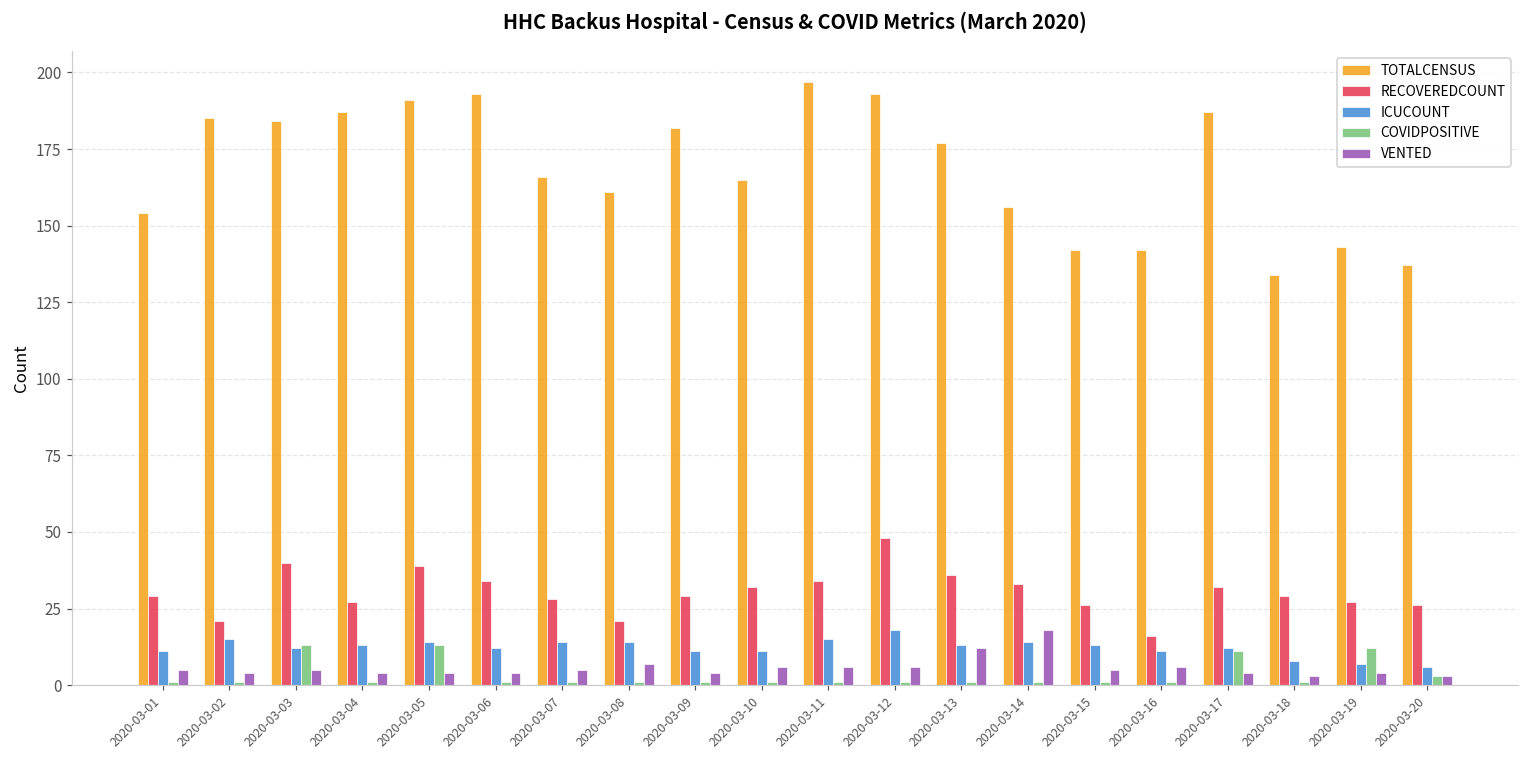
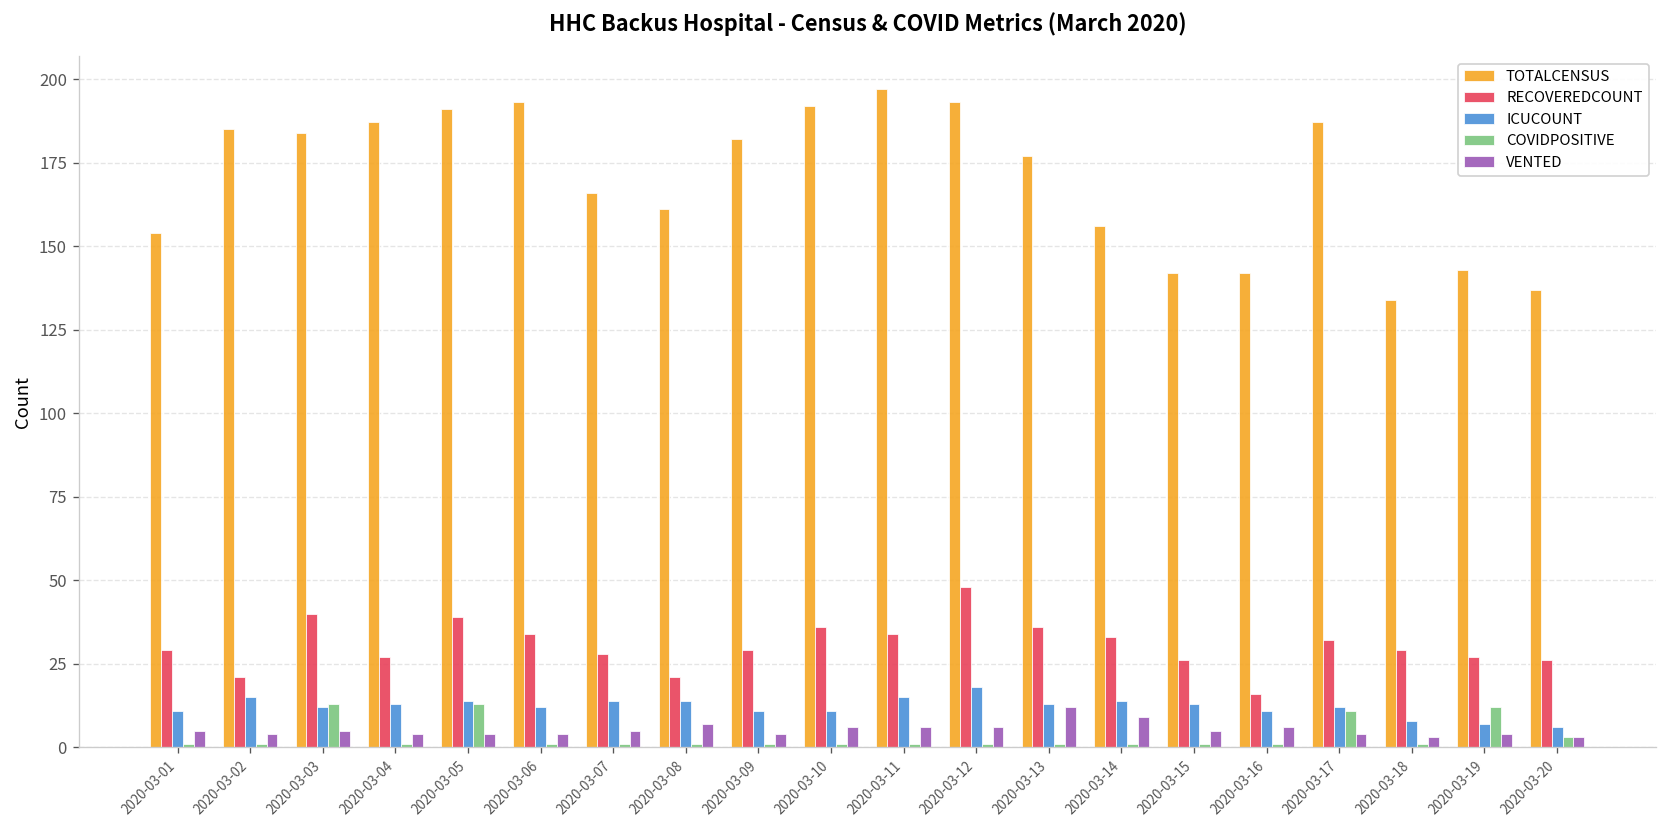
  {
    "TOTALCENSUS": {
      "2020-03-01": 154,
      "2020-03-02": 185,
      "2020-03-03": 184,
      "2020-03-04": 187,
      "2020-03-05": 191,
      "2020-03-06": 193,
      "2020-03-07": 166,
      "2020-03-08": 161,
      "2020-03-09": 182,
-     "2020-03-10": 165,
+     "2020-03-10": 192,
      "2020-03-11": 197,
      "2020-03-12": 193,
      "2020-03-13": 177,
      "2020-03-14": 156,
      "2020-03-15": 142,
      "2020-03-16": 142,
      "2020-03-17": 187,
      "2020-03-18": 134,
      "2020-03-19": 143,
      "2020-03-20": 137
    },
    "RECOVEREDCOUNT": {
      "2020-03-01": 29,
      "2020-03-02": 21,
      "2020-03-03": 40,
      "2020-03-04": 27,
      "2020-03-05": 39,
      "2020-03-06": 34,
      "2020-03-07": 28,
      "2020-03-08": 21,
      "2020-03-09": 29,
-     "2020-03-10": 32,
+     "2020-03-10": 36,
      "2020-03-11": 34,
      "2020-03-12": 48,
      "2020-03-13": 36,
      "2020-03-14": 33,
      "2020-03-15": 26,
      "2020-03-16": 16,
      "2020-03-17": 32,
      "2020-03-18": 29,
      "2020-03-19": 27,
      "2020-03-20": 26
    },
    "ICUCOUNT": {
      "2020-03-01": 11,
      "2020-03-02": 15,
      "2020-03-03": 12,
      "2020-03-04": 13,
      "2020-03-05": 14,
      "2020-03-06": 12,
      "2020-03-07": 14,
      "2020-03-08": 14,
      "2020-03-09": 11,
      "2020-03-10": 11,
      "2020-03-11": 15,
      "2020-03-12": 18,
      "2020-03-13": 13,
      "2020-03-14": 14,
      "2020-03-15": 13,
      "2020-03-16": 11,
      "2020-03-17": 12,
      "2020-03-18": 8,
      "2020-03-19": 7,
      "2020-03-20": 6
    },
    "COVIDPOSITIVE": {
      "2020-03-01": 1,
      "2020-03-02": 1,
      "2020-03-03": 13,
      "2020-03-04": 1,
      "2020-03-05": 13,
      "2020-03-06": 1,
      "2020-03-07": 1,
      "2020-03-08": 1,
      "2020-03-09": 1,
      "2020-03-10": 1,
      "2020-03-11": 1,
      "2020-03-12": 1,
      "2020-03-13": 1,
      "2020-03-14": 1,
      "2020-03-15": 1,
      "2020-03-16": 1,
      "2020-03-17": 11,
      "2020-03-18": 1,
      "2020-03-19": 12,
      "2020-03-20": 3
    },
    "VENTED": {
      "2020-03-01": 5,
      "2020-03-02": 4,
      "2020-03-03": 5,
      "2020-03-04": 4,
      "2020-03-05": 4,
      "2020-03-06": 4,
      "2020-03-07": 5,
      "2020-03-08": 7,
      "2020-03-09": 4,
      "2020-03-10": 6,
      "2020-03-11": 6,
      "2020-03-12": 6,
      "2020-03-13": 12,
-     "2020-03-14": 18,
+     "2020-03-14": 9,
      "2020-03-15": 5,
      "2020-03-16": 6,
      "2020-03-17": 4,
      "2020-03-18": 3,
      "2020-03-19": 4,
      "2020-03-20": 3
    }
  }
